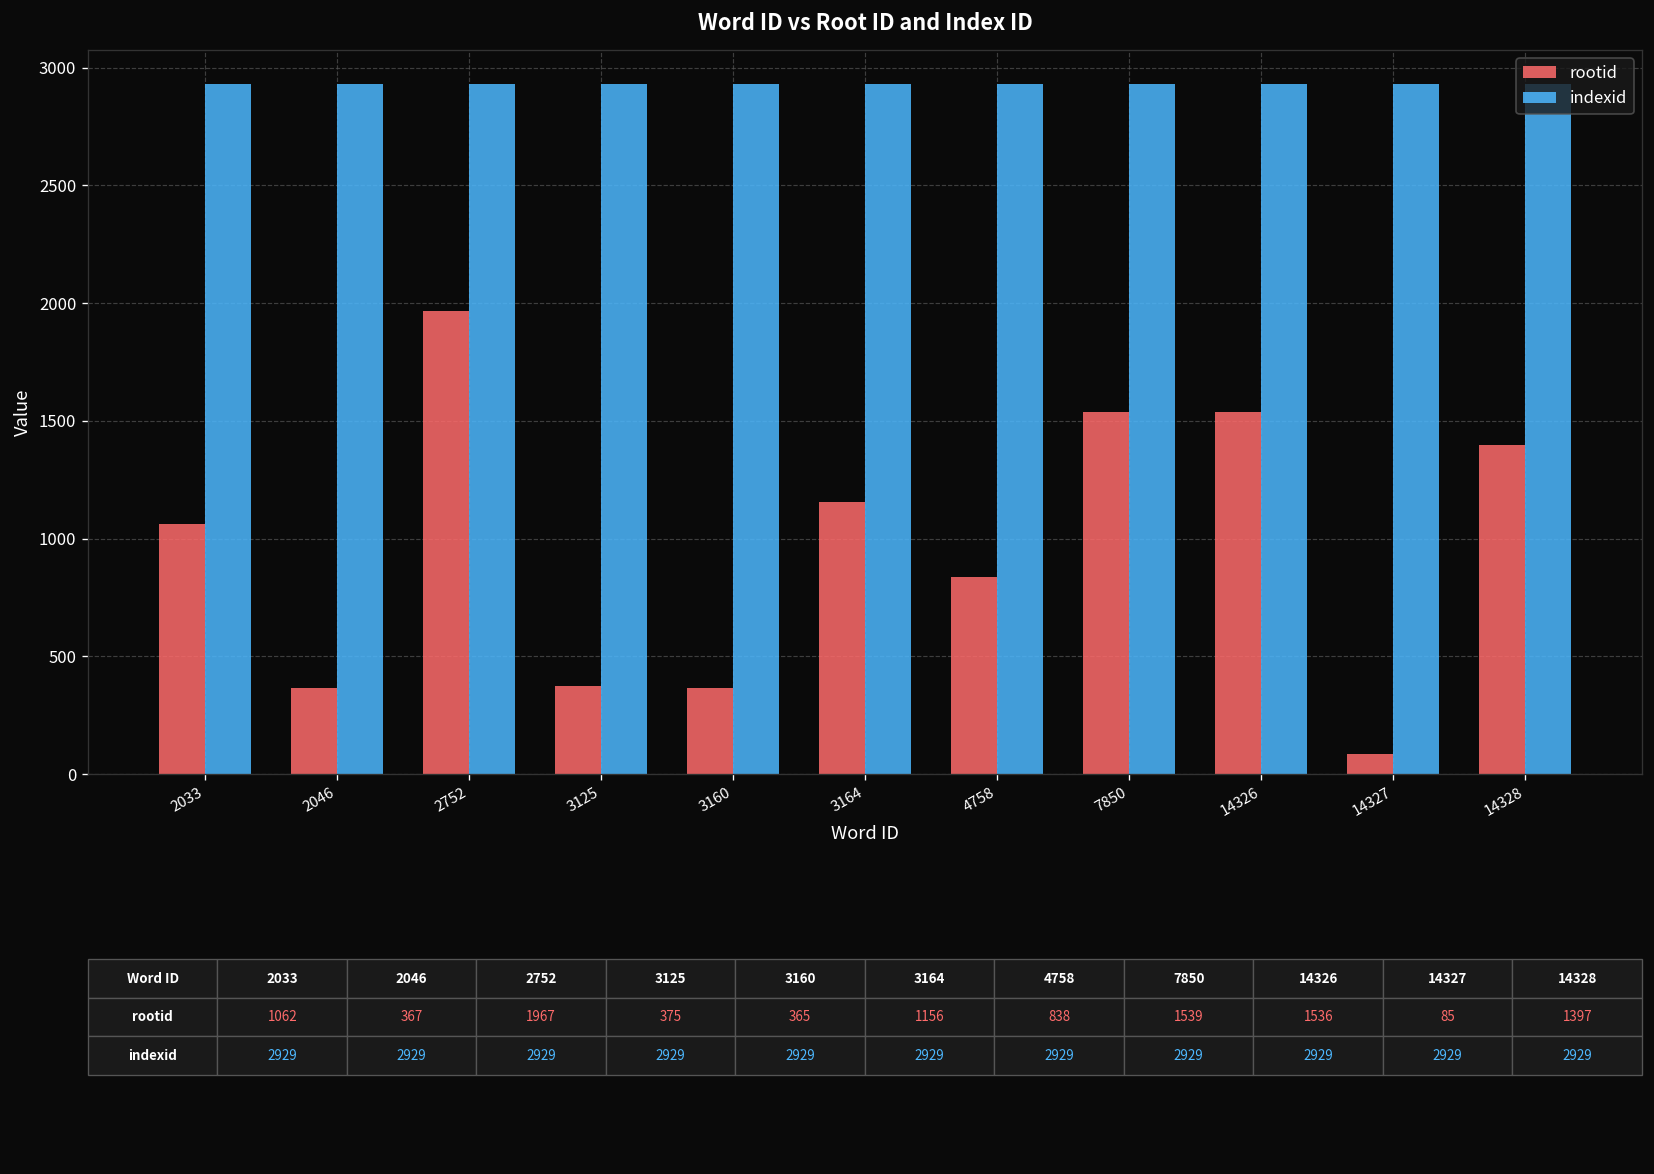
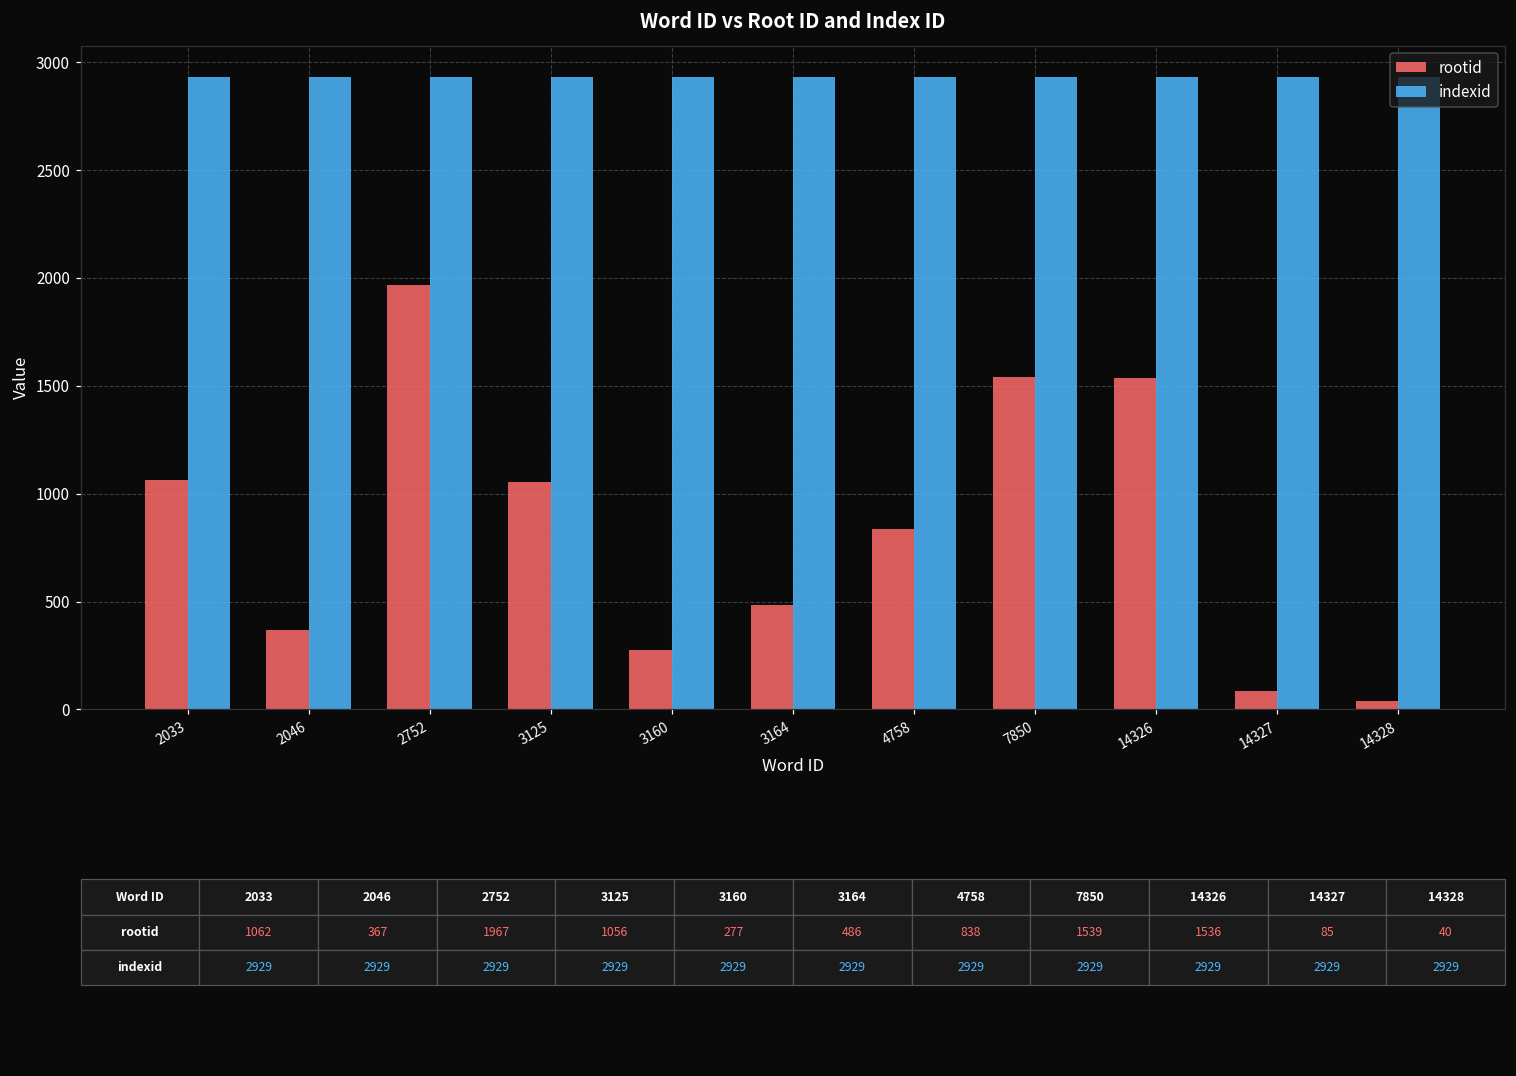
  {
    "rootid": {
-     "3125": 375,
-     "3160": 365,
-     "3164": 1156,
-     "14328": 1397
+     "3125": 1056,
+     "3160": 277,
+     "3164": 486,
+     "14328": 40
    },
    "indexid": {
      "2033": 2930,
      "2046": 2930,
      "2752": 2930,
      "3125": 2930,
      "3160": 2930,
      "3164": 2930,
      "4758": 2930,
      "7850": 2930,
      "14326": 2930,
      "14327": 2930
    }
  }
